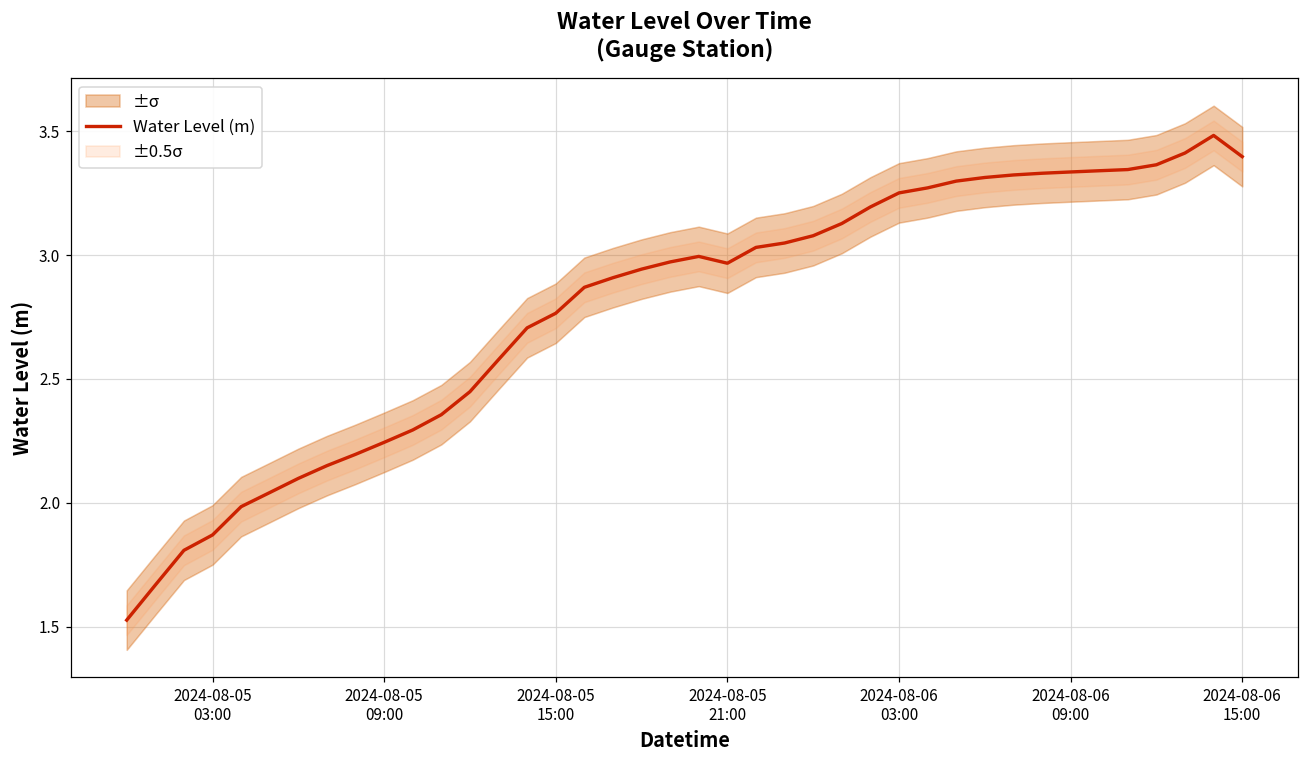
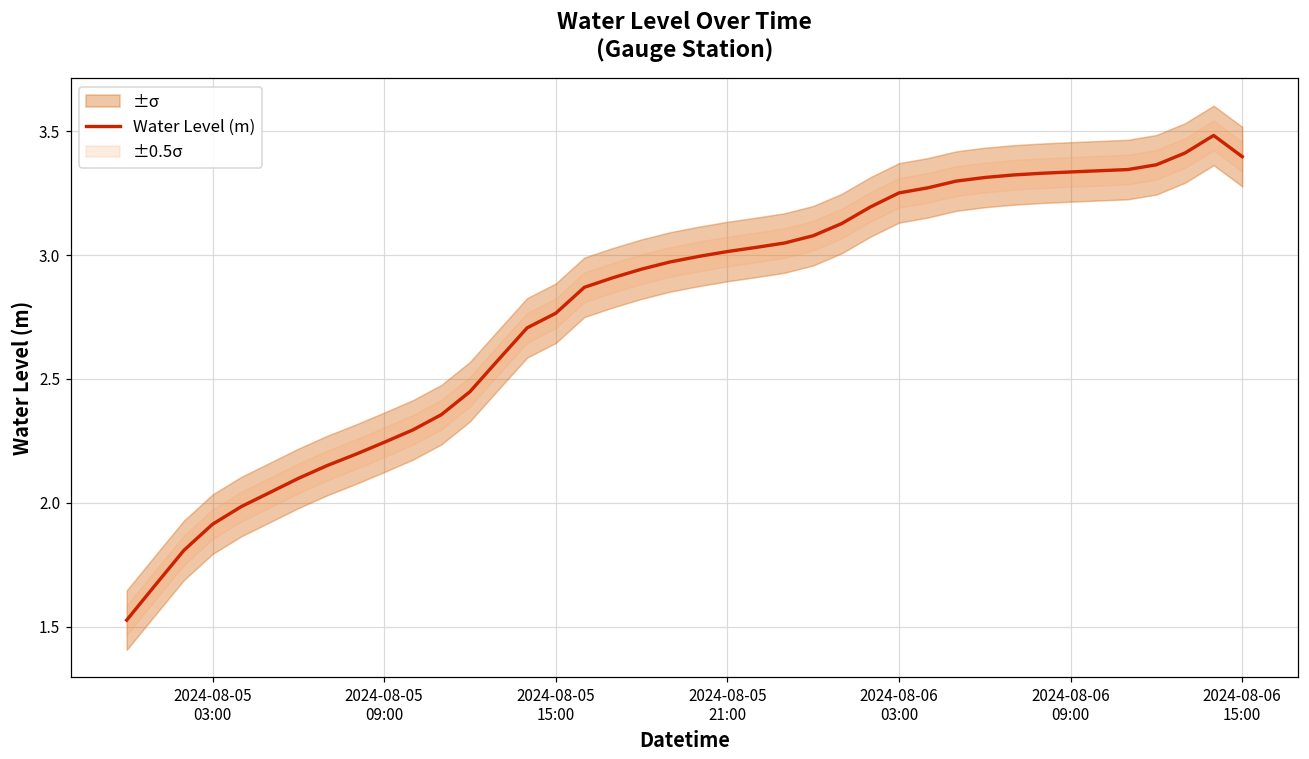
  {
    "Water Level (m)": {
-     "2024-08-05 03:00": 1.87,
+     "2024-08-05 03:00": 1.91,
      "2024-08-05 09:00": 2.24,
      "2024-08-05 15:00": 2.77,
-     "2024-08-05 21:00": 2.97,
+     "2024-08-05 21:00": 3.01,
      "2024-08-06 03:00": 3.25,
      "2024-08-06 09:00": 3.33,
      "2024-08-06 15:00": 3.40
    }
  }
